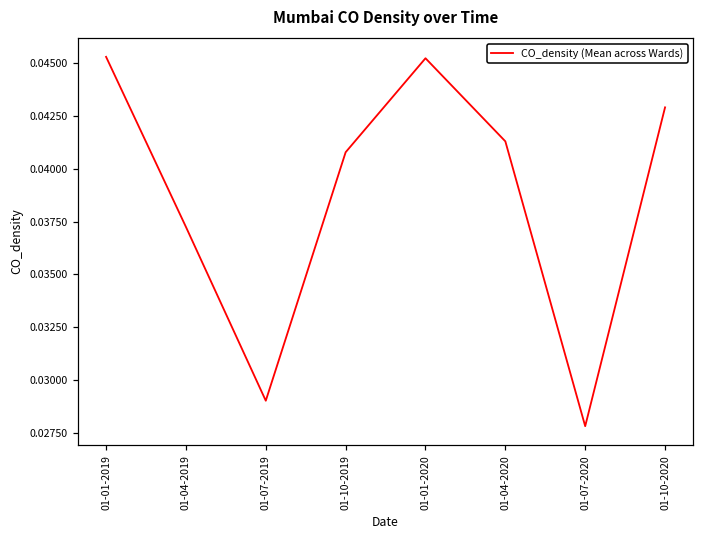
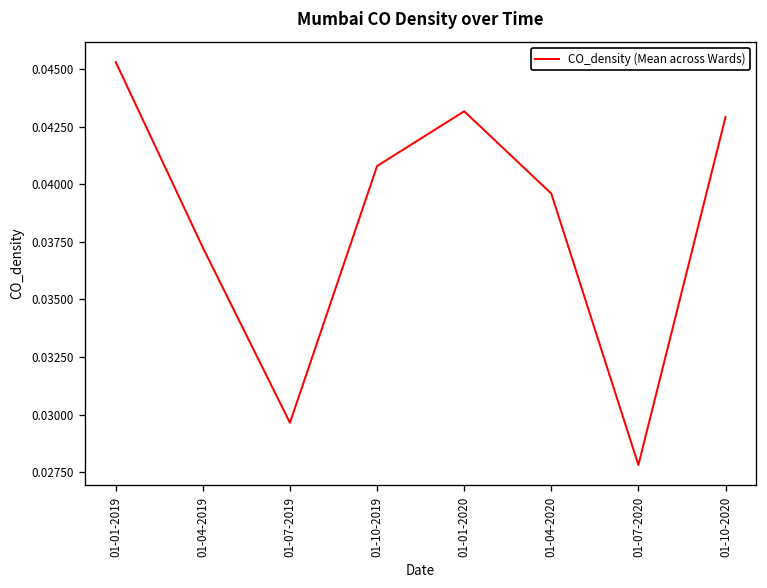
  {
    "01-01-2019": 0.0453,
    "01-04-2019": 0.0373,
-   "01-07-2019": 0.0290,
+   "01-07-2019": 0.0296,
    "01-10-2019": 0.0408,
-   "01-01-2020": 0.0452,
-   "01-04-2020": 0.0413,
+   "01-01-2020": 0.0432,
+   "01-04-2020": 0.0396,
    "01-07-2020": 0.0278,
    "01-10-2020": 0.0429
  }
